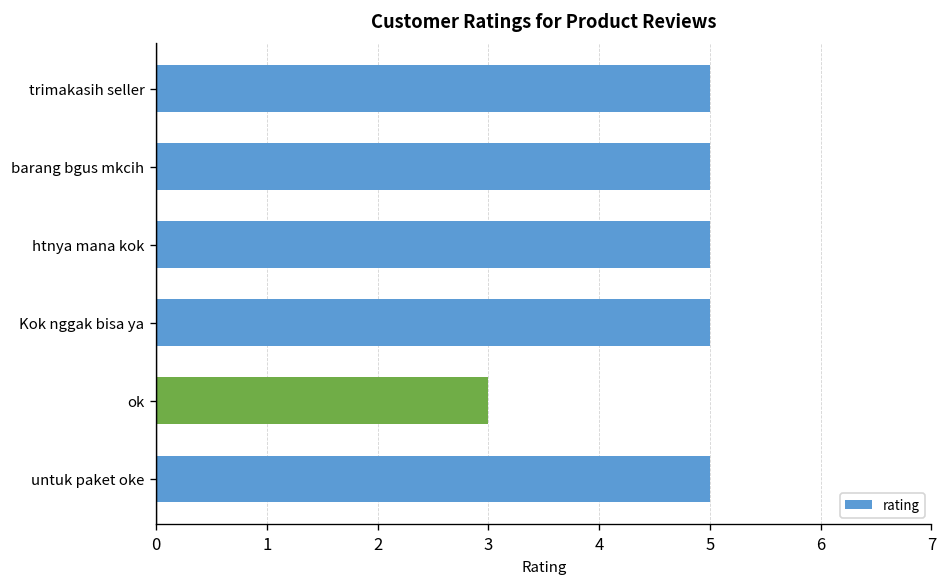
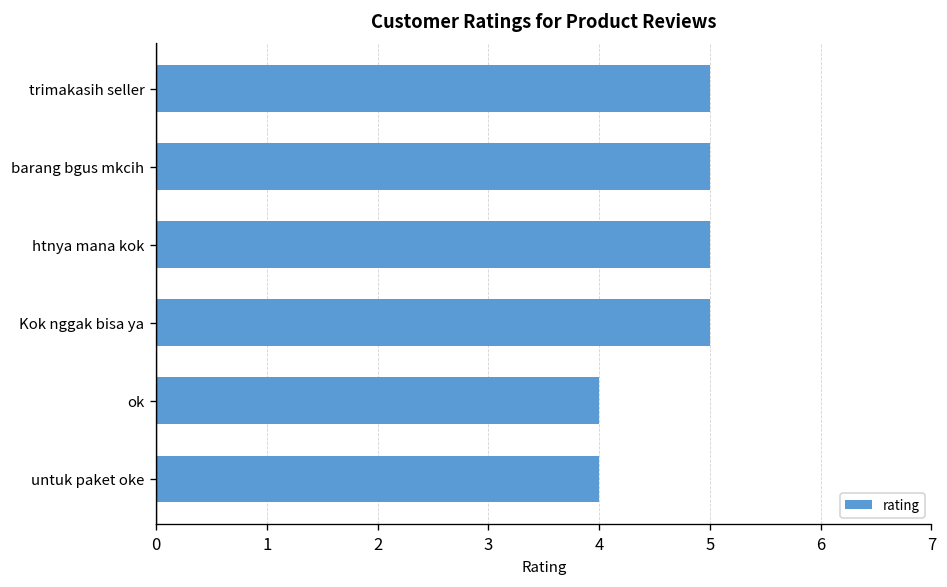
  {
    "trimakasih seller": 5,
    "barang bgus mkcih": 5,
    "htnya mana kok": 5,
    "Kok nggak bisa ya": 5,
-   "ok": 3,
-   "untuk paket oke": 5
+   "ok": 4,
+   "untuk paket oke": 4
  }
